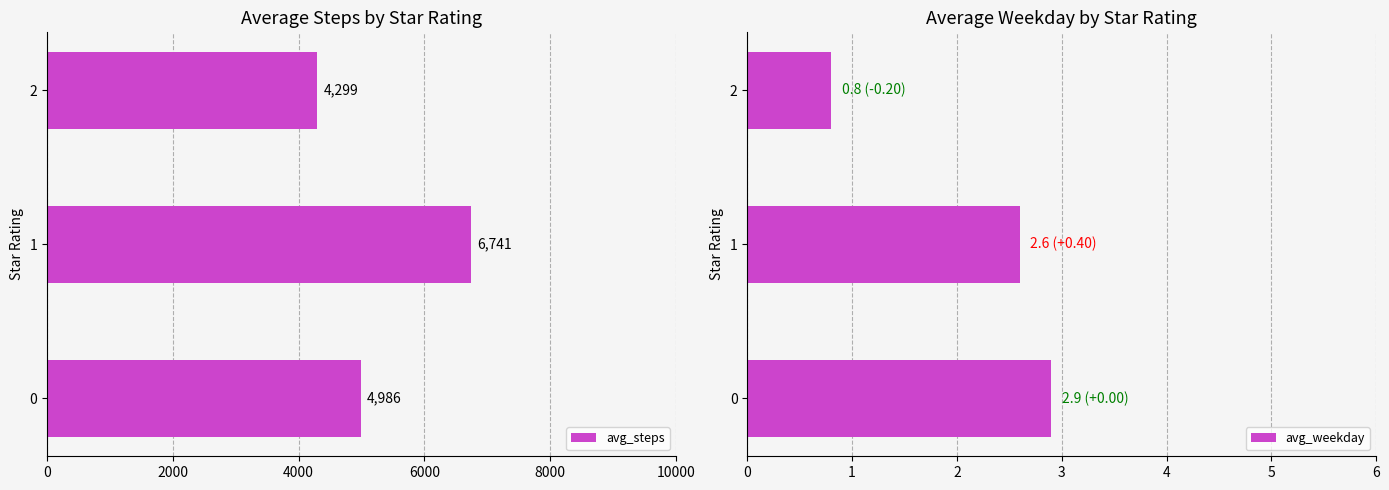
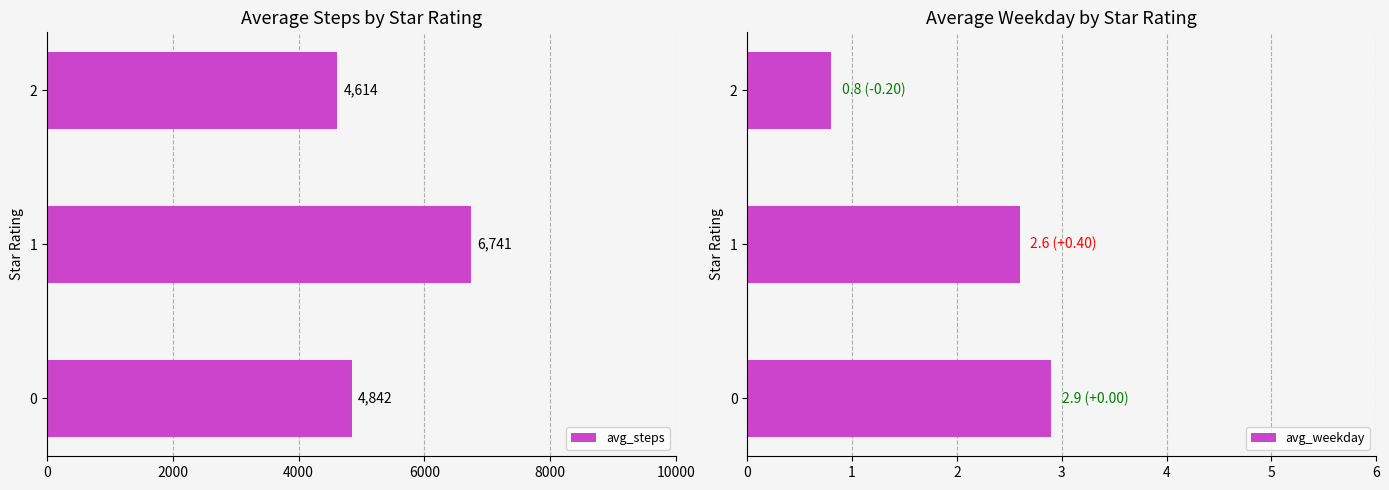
  {
    "Average Steps by Star Rating": {
-     "2": "4,299",
+     "2": "4,614",
      "1": "6,741",
-     "0": "4,986"
+     "0": "4,842"
    },
    "Average Weekday by Star Rating": {
      "2": "0.8",
      "1": "2.6",
      "0": "2.9"
    }
  }
